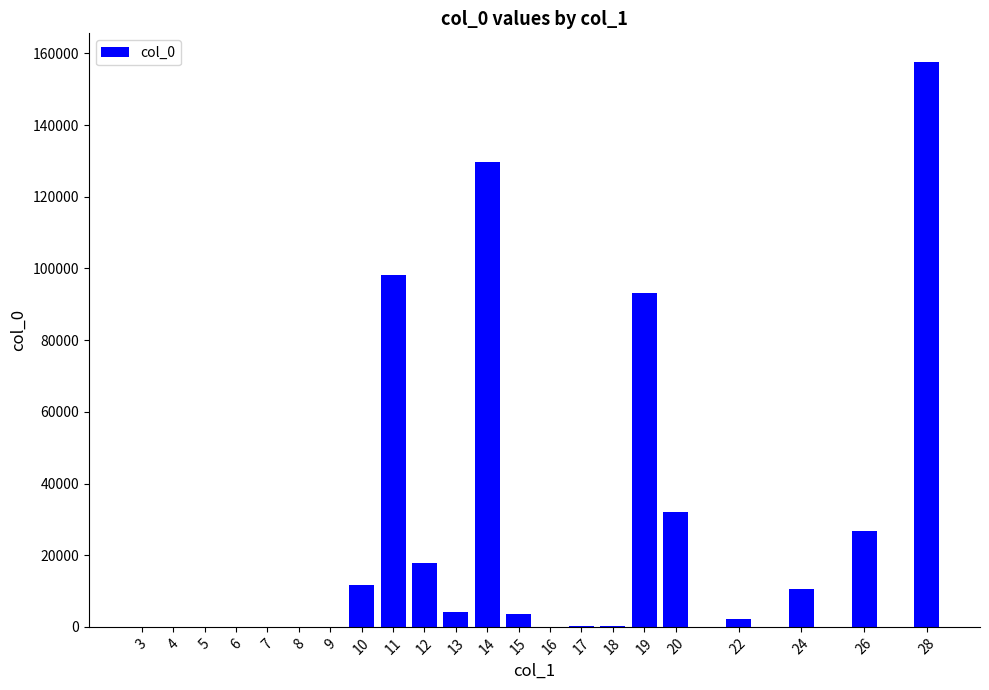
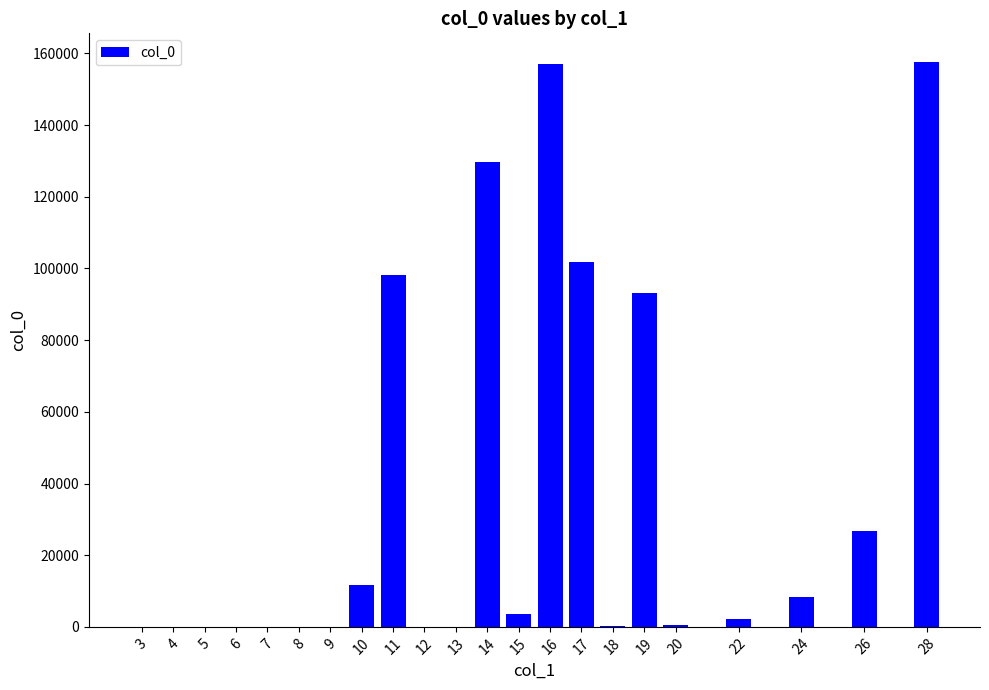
  {
    "3": 0,
    "4": 0,
    "6": 0,
    "10": 12000,
    "11": 98000,
-   "12": 18000,
-   "13": 4000,
+   "12": 0,
+   "13": 0,
    "14": 130000,
    "15": 4000,
-   "16": 0,
-   "17": 0,
+   "16": 157000,
+   "17": 102000,
    "19": 93000,
-   "20": 32000,
+   "20": 1000,
    "22": 2000,
-   "24": 11000,
+   "24": 8000,
    "26": 27000,
    "28": 158000
  }
